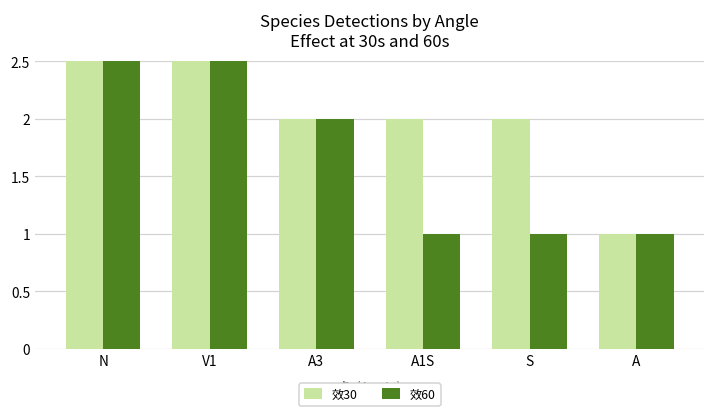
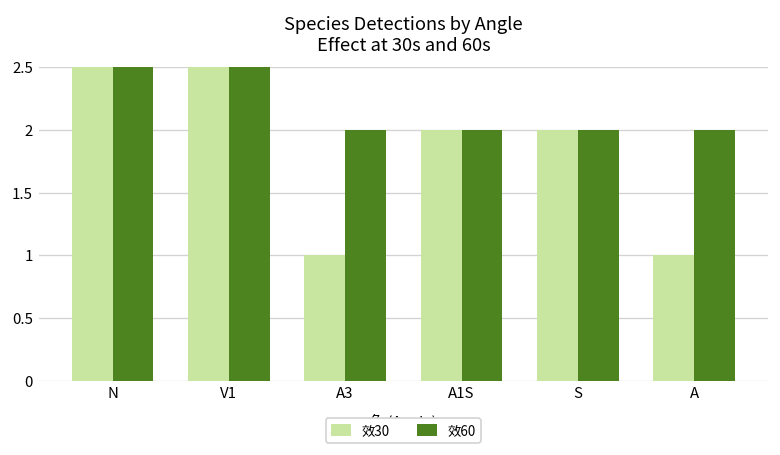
  {
    "效30": {
-     "A3": 2,
+     "A3": 1,
      "A1S": 2,
      "S": 2,
      "A": 1
    },
    "效60": {
      "A3": 2,
-     "A1S": 1,
-     "S": 1,
-     "A": 1
+     "A1S": 2,
+     "S": 2,
+     "A": 2
    }
  }
